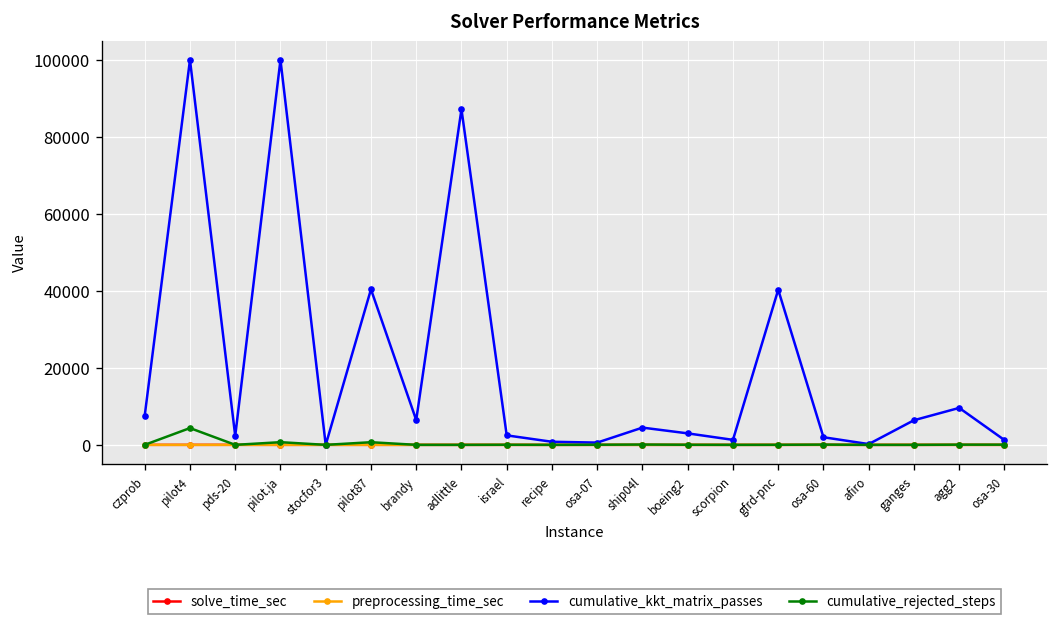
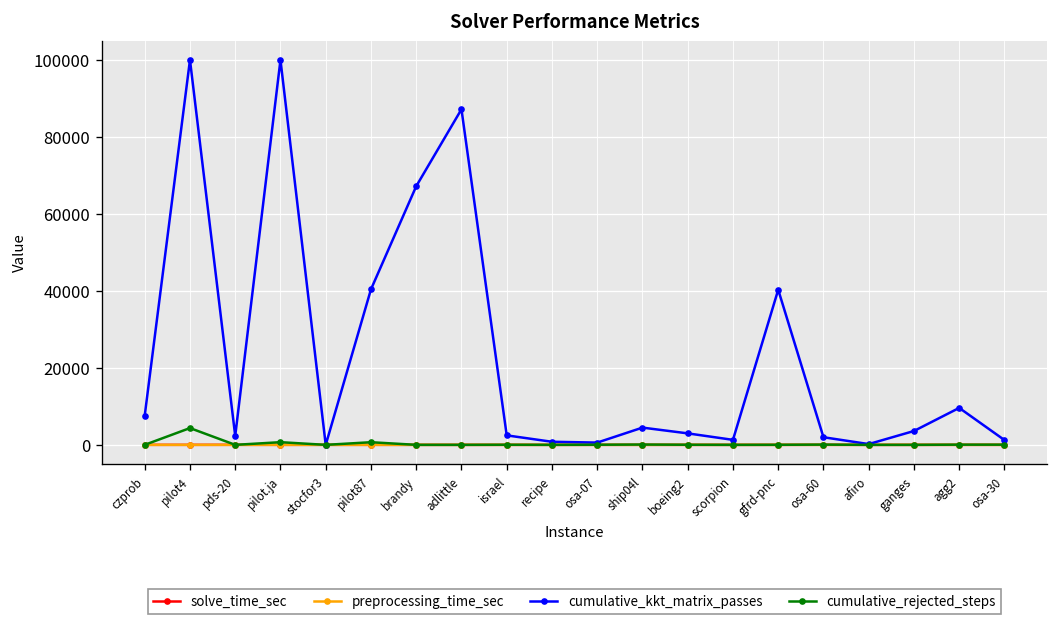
  {
    "preprocessing_time_sec": {
      "pilot4": 0
    },
    "cumulative_kkt_matrix_passes": {
      "czprob": 8000,
      "pilot4": 100000,
      "pds-20": 2000,
      "pilot.ja": 100000,
      "pilot87": 40000,
-     "brandy": 6000,
+     "brandy": 67000,
      "adlittle": 87000,
      "israel": 2000,
      "ship04l": 4000,
      "boeing2": 3000,
      "scorpion": 1000,
      "gfrd-pnc": 40000,
      "osa-60": 2000,
-     "ganges": 6000,
+     "ganges": 4000,
      "agg2": 10000,
      "osa-30": 1000
    },
    "cumulative_rejected_steps": {
      "pilot4": 4000
    }
  }
